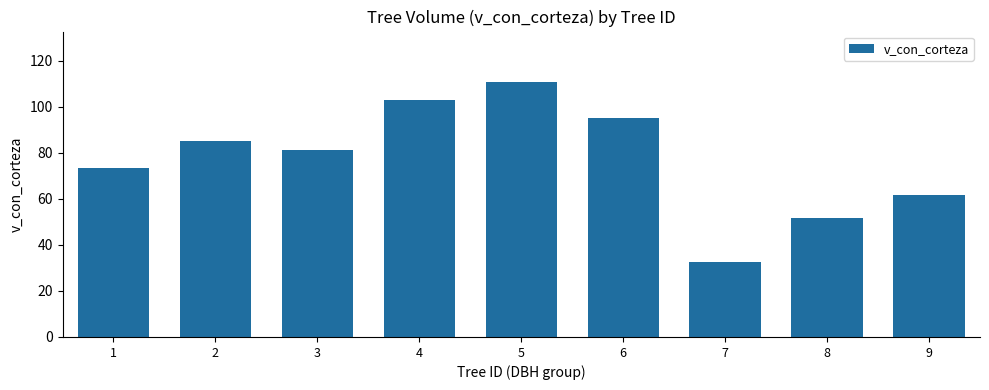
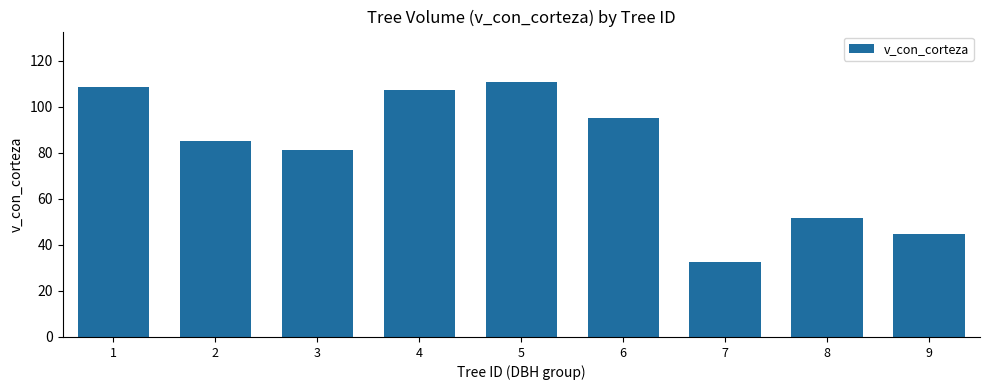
  {
-   "1": 73,
+   "1": 109,
    "2": 85,
    "3": 81,
-   "4": 103,
+   "4": 107,
    "5": 111,
    "6": 95,
    "7": 33,
    "8": 52,
-   "9": 62
+   "9": 45
  }
